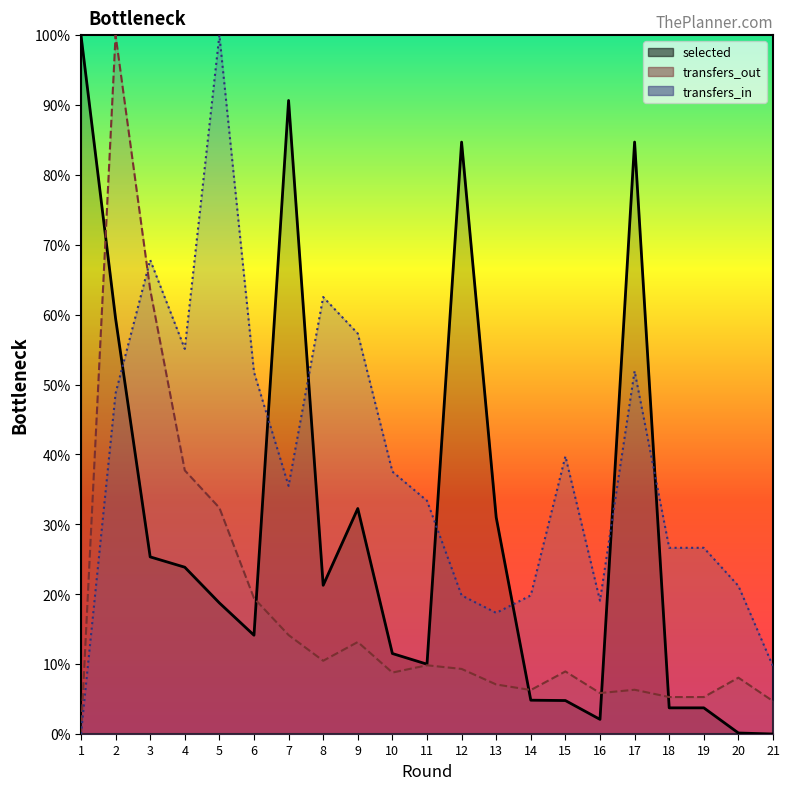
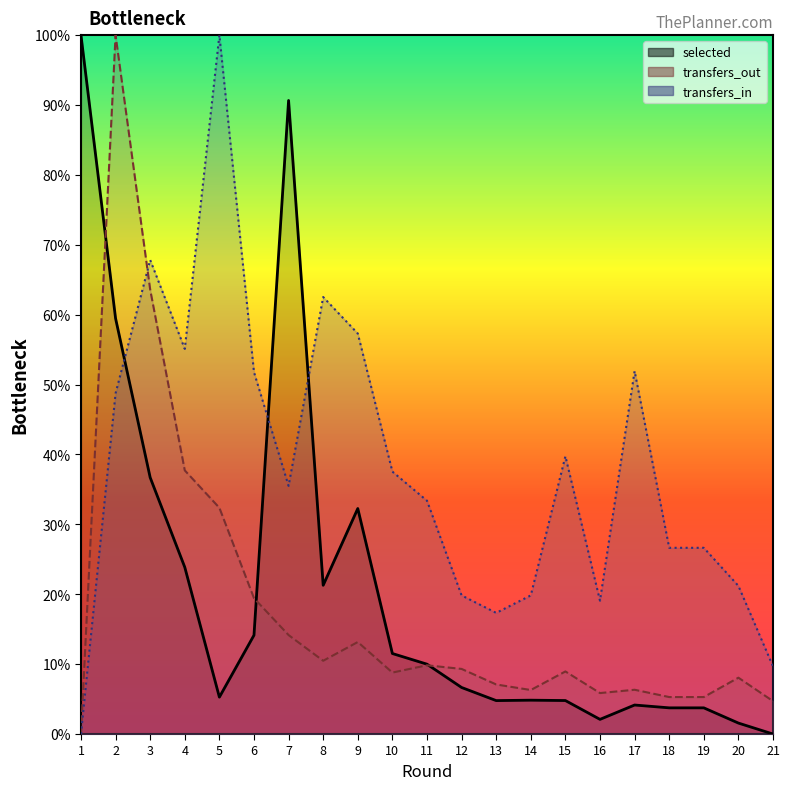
  {
    "selected": {
      "1": "100%",
      "2": "59%",
-     "3": "25%",
+     "3": "37%",
      "4": "24%",
-     "5": "19%",
+     "5": "5%",
      "6": "14%",
      "7": "91%",
      "8": "21%",
      "9": "32%",
      "10": "12%",
-     "12": "85%",
-     "13": "31%",
+     "12": "7%",
+     "13": "5%",
      "14": "5%",
      "15": "5%",
      "16": "2%",
-     "17": "85%",
+     "17": "4%",
      "18": "4%",
      "19": "4%",
-     "20": "0%",
+     "20": "2%",
      "21": "0%"
    }
  }
